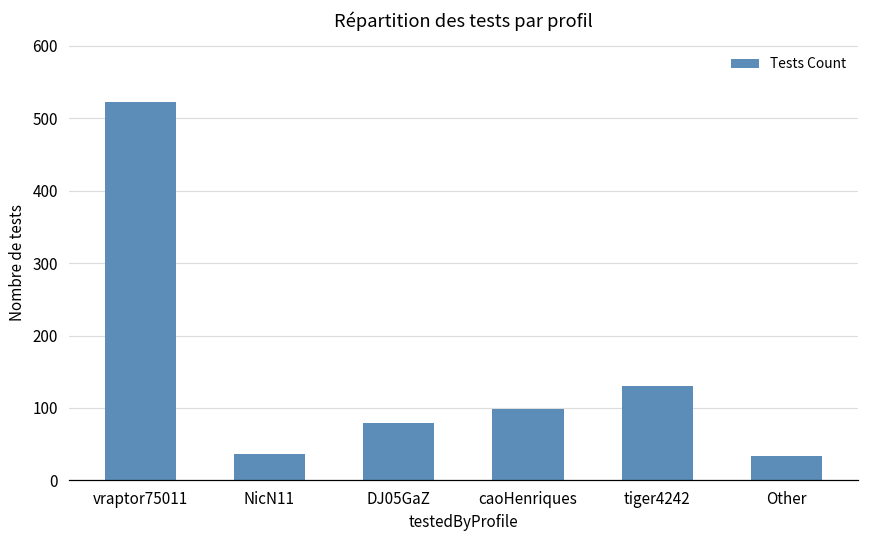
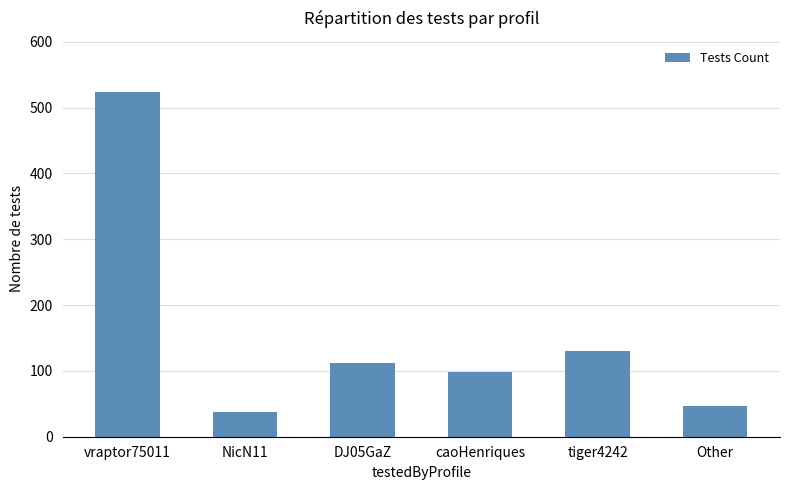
  {
    "vraptor75011": 520,
    "NicN11": 40,
-   "DJ05GaZ": 80,
+   "DJ05GaZ": 110,
    "caoHenriques": 100,
    "tiger4242": 130,
-   "Other": 30
+   "Other": 50
  }
